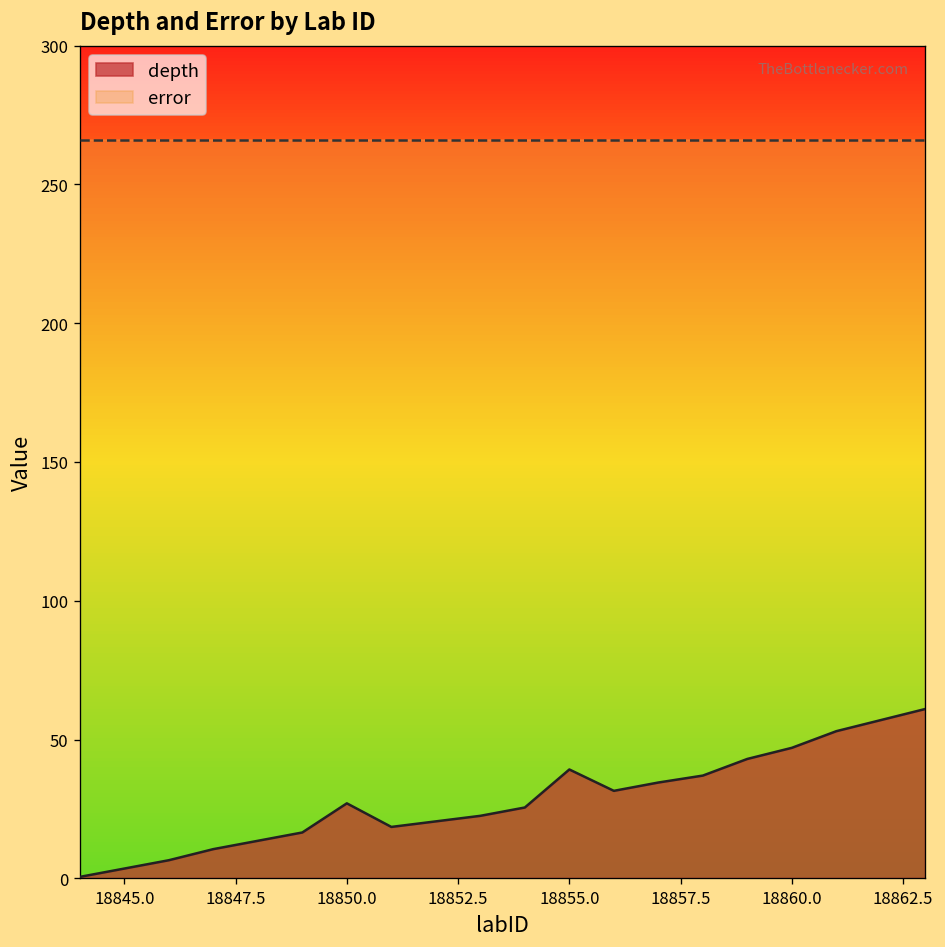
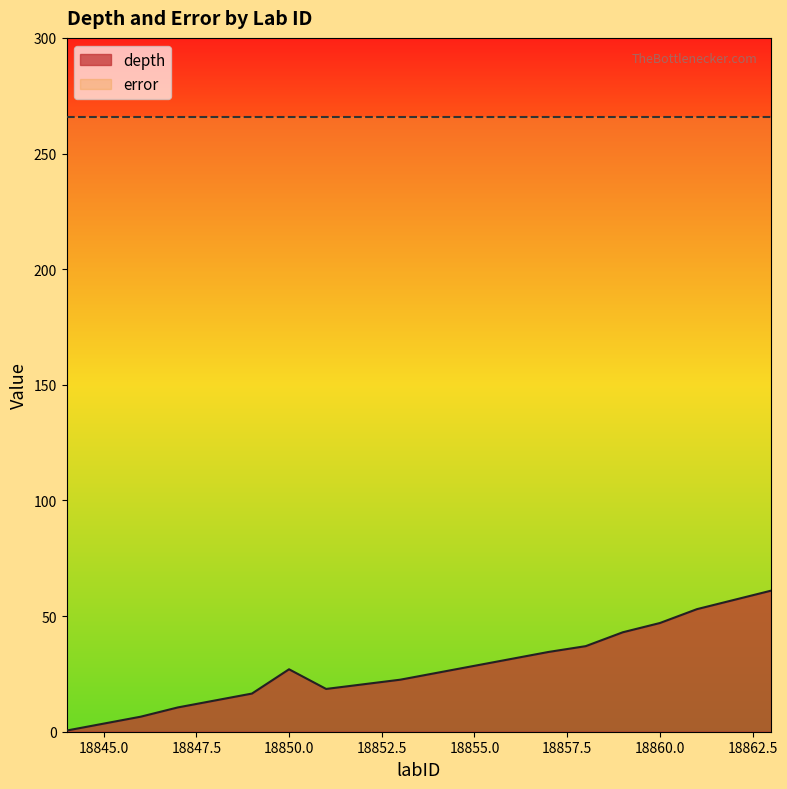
  {
    "depth": {
      "18845.0": 4,
      "18850.0": 27,
-     "18855.0": 39,
+     "18855.0": 29,
      "18860.0": 47
    },
    "error": {
      "18845.0": 266,
      "18850.0": 266,
      "18855.0": 266,
      "18860.0": 266
    }
  }
